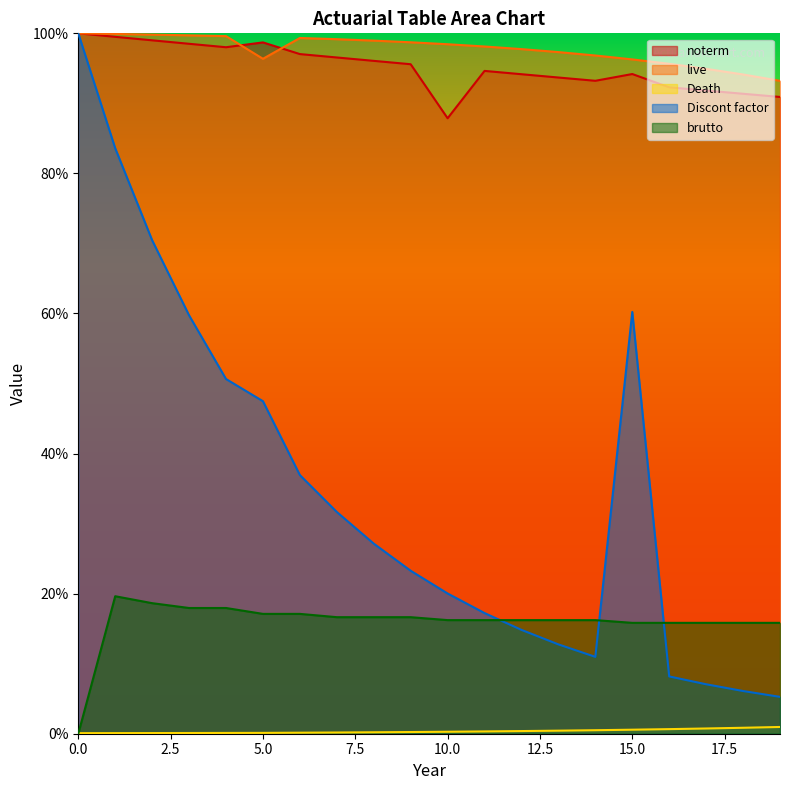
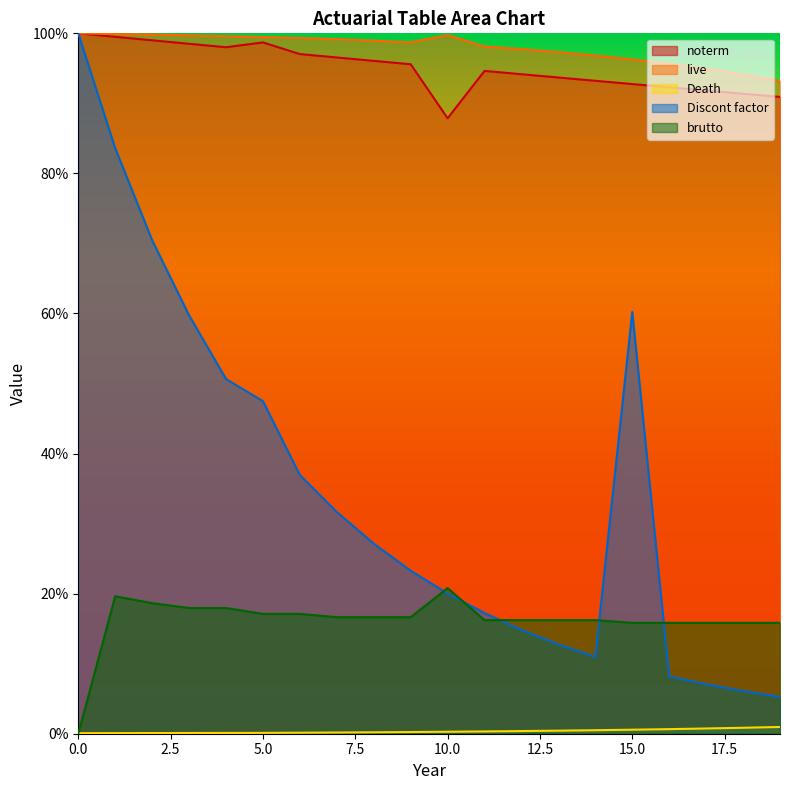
  {
    "noterm": {
      "5.0": "99%",
      "10.0": "88%",
-     "15.0": "94%"
+     "15.0": "93%"
    },
    "live": {
-     "5.0": "96%",
-     "10.0": "98%",
+     "5.0": "99%",
+     "10.0": "100%",
      "15.0": "96%"
    },
    "Death": {
      "5.0": "0%",
      "10.0": "0%",
      "15.0": "1%"
    },
    "Discont factor": {
      "5.0": "47%",
      "10.0": "20%",
      "15.0": "60%"
    },
    "brutto": {
      "5.0": "17%",
-     "10.0": "16%",
+     "10.0": "21%",
      "15.0": "16%"
    }
  }
